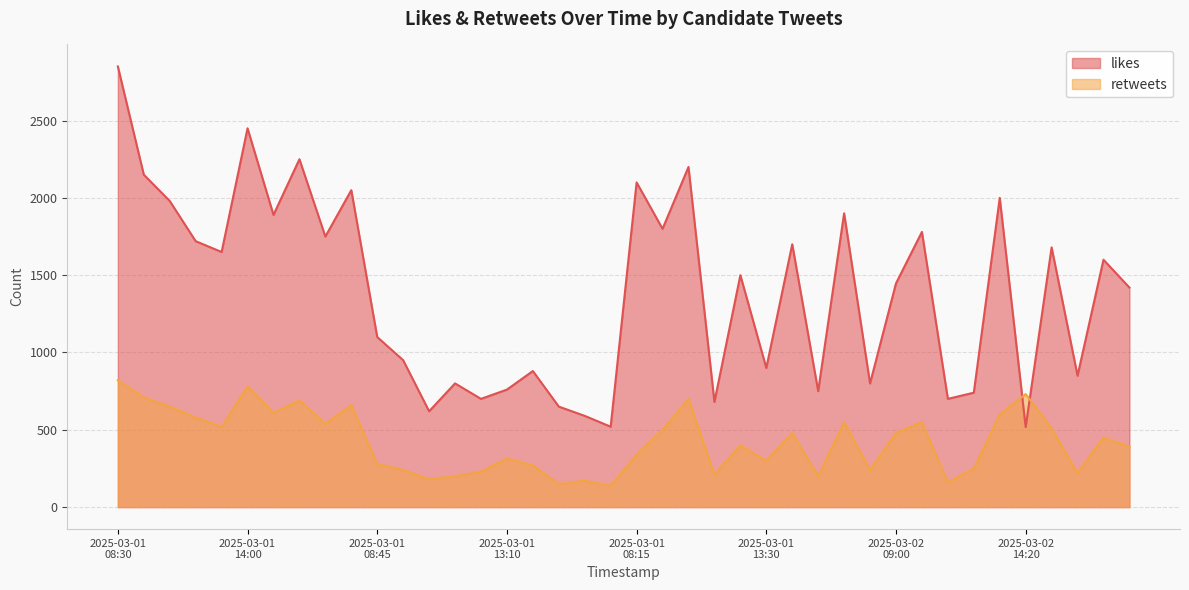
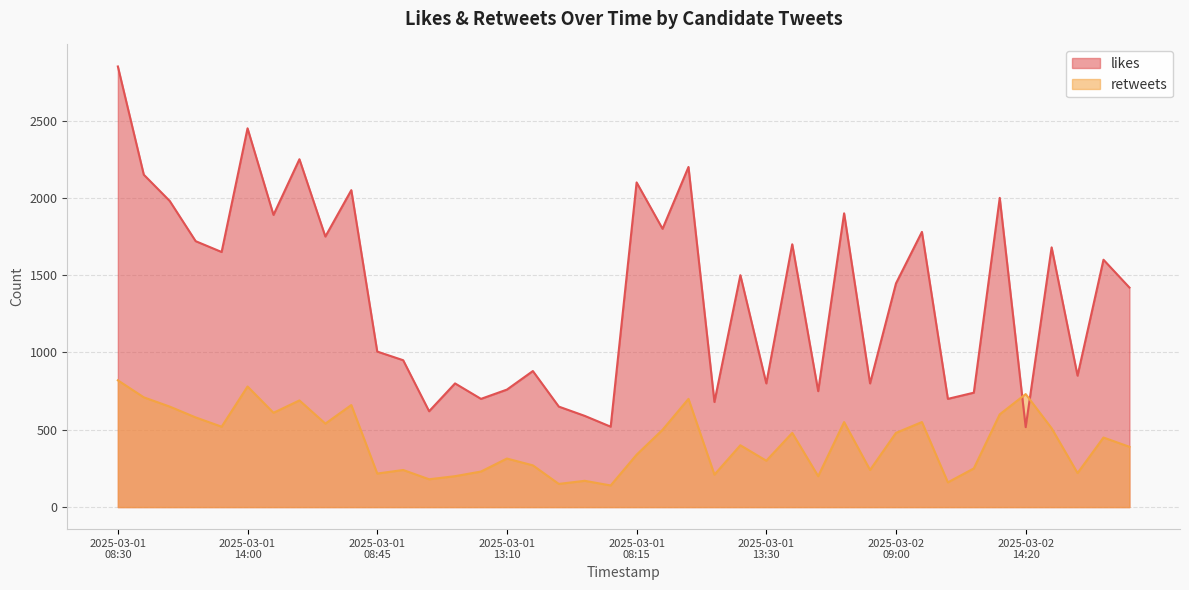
  {
    "likes": {
      "2025-03-01 08:30": 2850,
      "2025-03-01 14:00": 2450,
-     "2025-03-01 08:45": 1100,
+     "2025-03-01 08:45": 1010,
      "2025-03-01 13:10": 760,
      "2025-03-01 08:15": 2100,
-     "2025-03-01 13:30": 900,
+     "2025-03-01 13:30": 800,
      "2025-03-02 09:00": 1450,
      "2025-03-02 14:20": 520
    },
    "retweets": {
      "2025-03-01 08:30": 820,
      "2025-03-01 14:00": 780,
-     "2025-03-01 08:45": 280,
+     "2025-03-01 08:45": 220,
      "2025-03-01 13:10": 310,
      "2025-03-01 08:15": 340,
      "2025-03-01 13:30": 300,
      "2025-03-02 09:00": 480,
      "2025-03-02 14:20": 730
    }
  }
